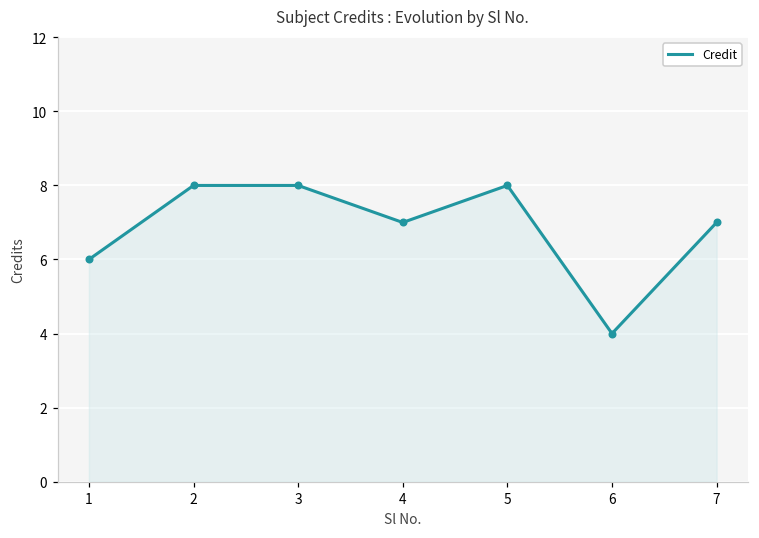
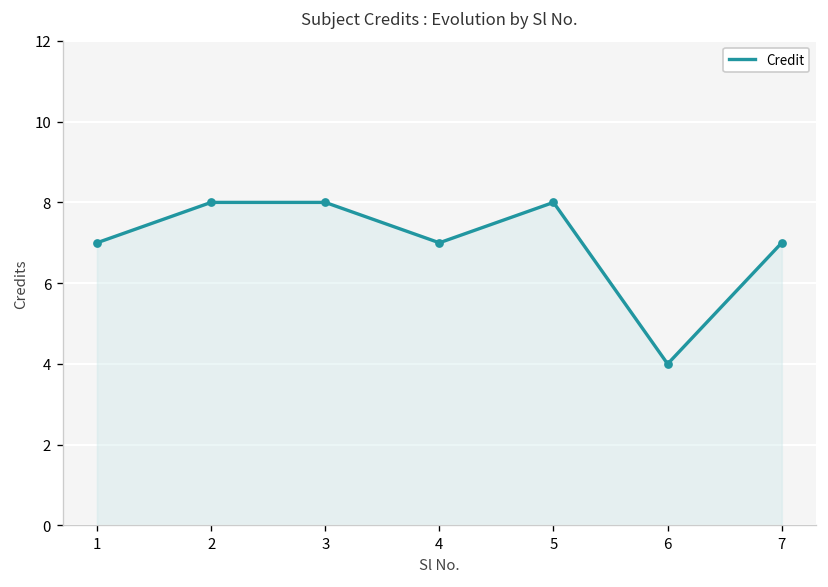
  {
-   "1": 6,
+   "1": 7,
    "2": 8,
    "3": 8,
    "4": 7,
    "5": 8,
    "6": 4,
    "7": 7
  }
